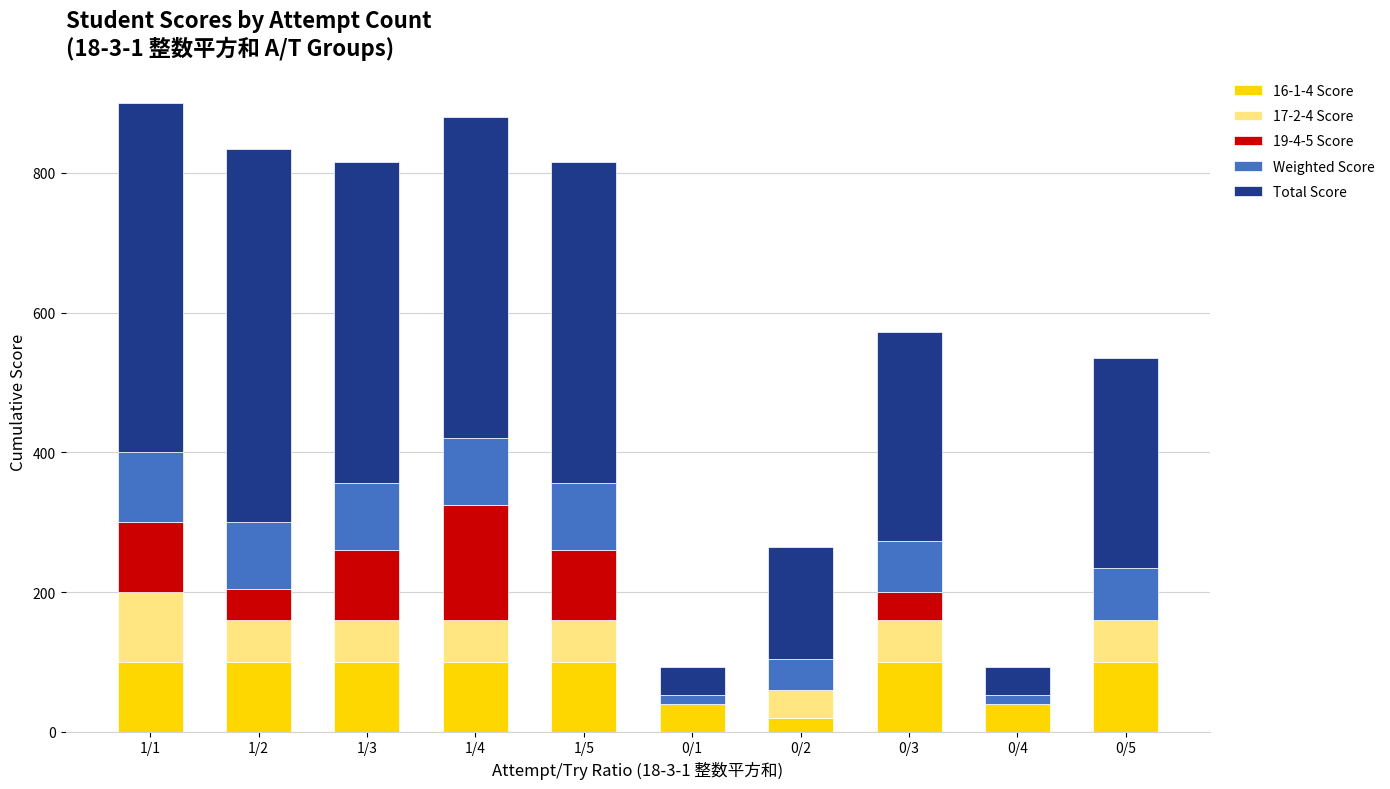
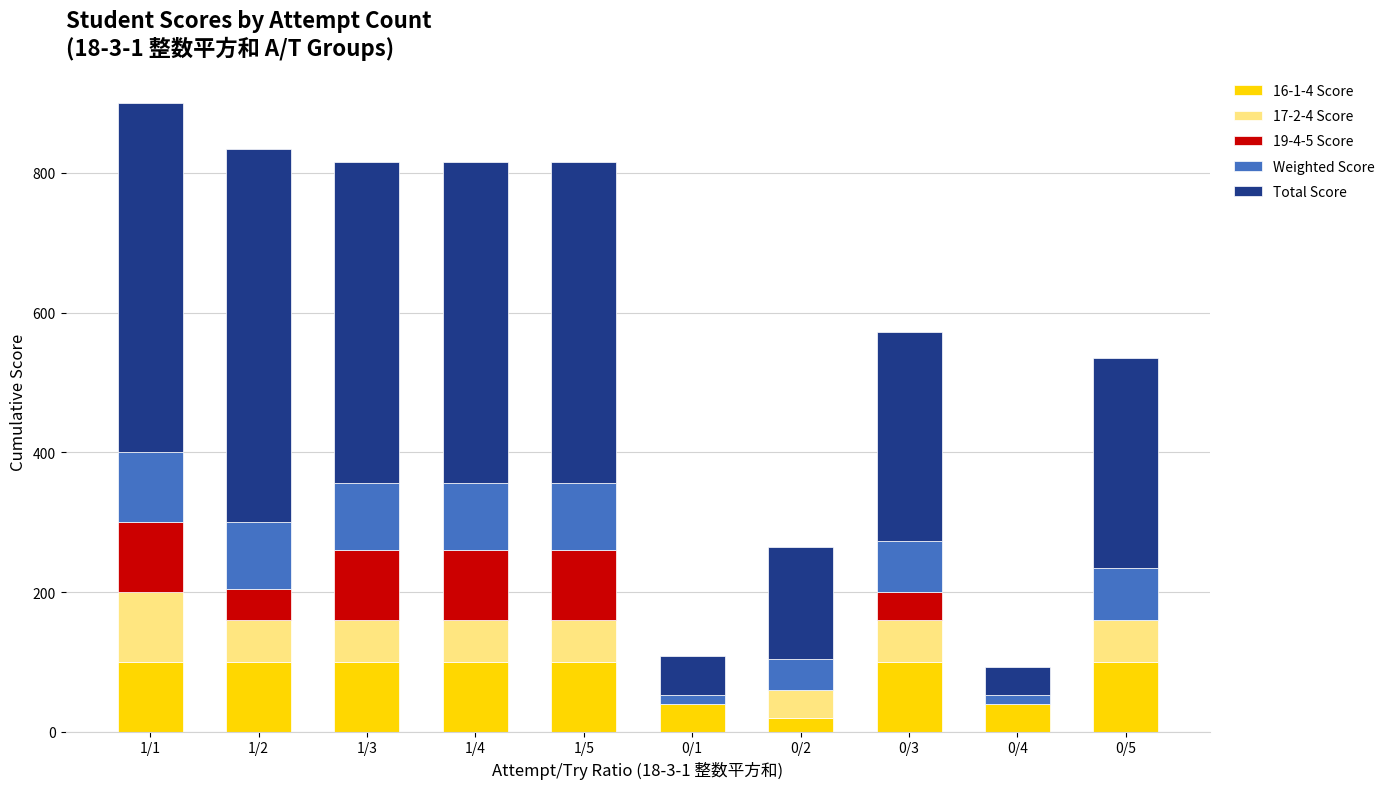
  {
    "16-1-4 Score": {
      "1/1": 100,
      "1/2": 100,
      "1/3": 100,
      "1/4": 100,
      "1/5": 100,
      "0/1": 40,
      "0/2": 20,
      "0/3": 100,
      "0/4": 40,
      "0/5": 100
    },
    "17-2-4 Score": {
      "1/1": 100,
      "1/2": 60,
      "1/3": 60,
      "1/4": 60,
      "1/5": 60,
      "0/1": 0,
      "0/2": 40,
      "0/3": 60,
      "0/4": 0,
      "0/5": 60
    },
    "19-4-5 Score": {
      "1/1": 100,
      "1/2": 40,
      "1/3": 100,
-     "1/4": 160,
+     "1/4": 100,
      "1/5": 100,
      "0/1": 0,
      "0/2": 0,
      "0/3": 40,
      "0/4": 0,
      "0/5": 0
    },
    "Weighted Score": {
      "1/1": 100,
      "1/2": 100,
      "1/3": 100,
      "1/4": 100,
      "1/5": 100,
      "0/1": 10,
      "0/2": 40,
      "0/3": 70,
      "0/4": 10,
      "0/5": 80
    },
    "Total Score": {
      "1/1": 500,
      "1/2": 530,
      "1/3": 460,
      "1/4": 460,
      "1/5": 460,
-     "0/1": 40,
+     "0/1": 60,
      "0/2": 160,
      "0/3": 300,
      "0/4": 40,
      "0/5": 300
    }
  }
